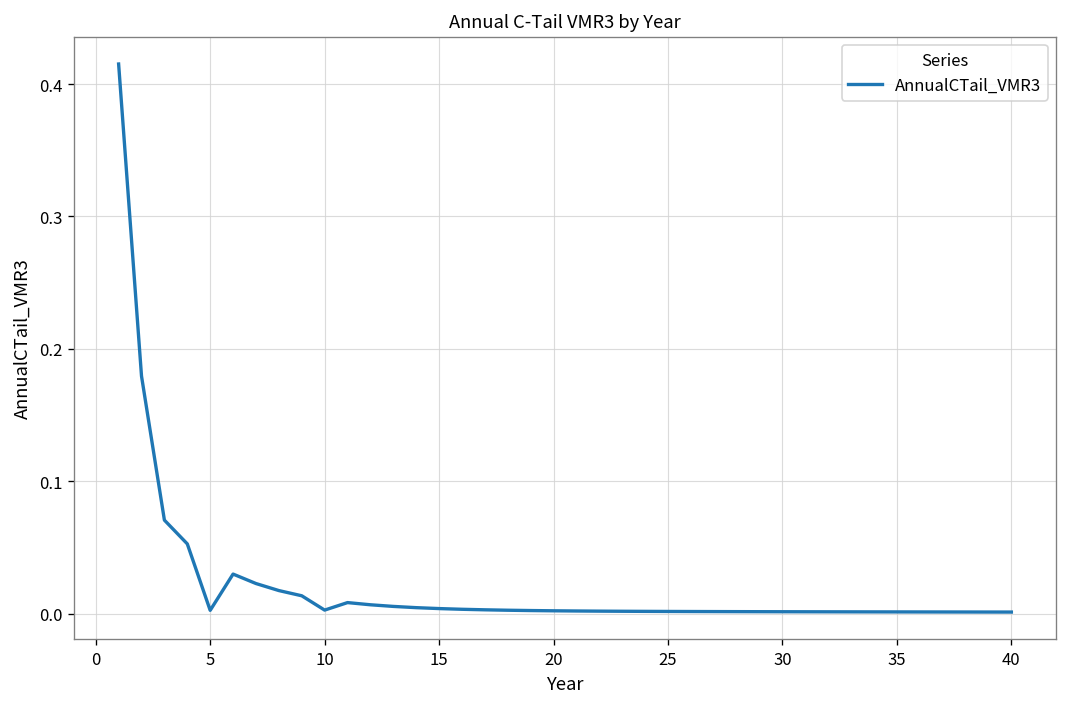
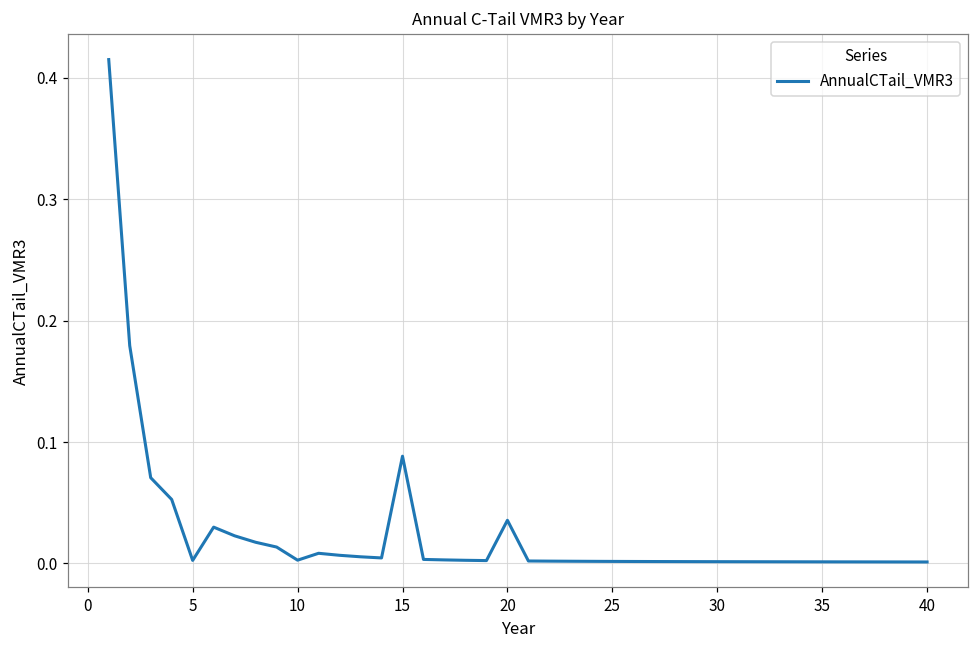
  {
    "5": 0.003,
    "10": 0.003,
-   "15": 0.004,
-   "20": 0.002,
+   "15": 0.088,
+   "20": 0.036,
    "25": 0.002,
    "30": 0.002,
    "35": 0.001,
    "40": 0.001
  }
